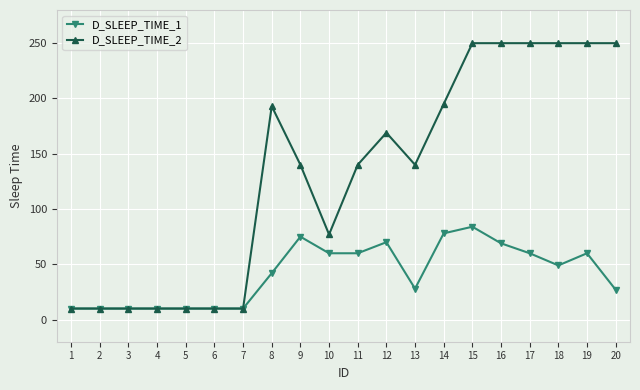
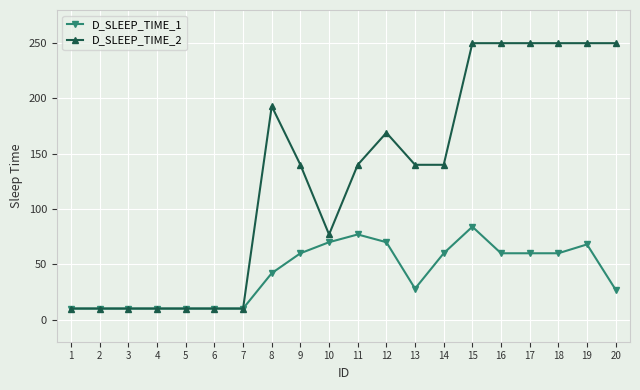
  {
    "D_SLEEP_TIME_1": {
      "8": 42,
-     "9": 75,
-     "10": 60,
-     "11": 60,
+     "9": 60,
+     "10": 70,
+     "11": 77,
      "12": 70,
      "13": 28,
-     "14": 78,
+     "14": 60,
      "15": 84,
-     "16": 69,
+     "16": 60,
      "17": 60,
-     "18": 49,
-     "19": 60,
+     "18": 60,
+     "19": 68,
      "20": 27
    },
    "D_SLEEP_TIME_2": {
      "8": 193,
      "9": 140,
      "10": 77,
      "11": 140,
      "12": 169,
      "13": 140,
-     "14": 195,
+     "14": 140,
      "15": 250,
      "16": 250,
      "17": 250,
      "18": 250,
      "19": 250,
      "20": 250
    }
  }
